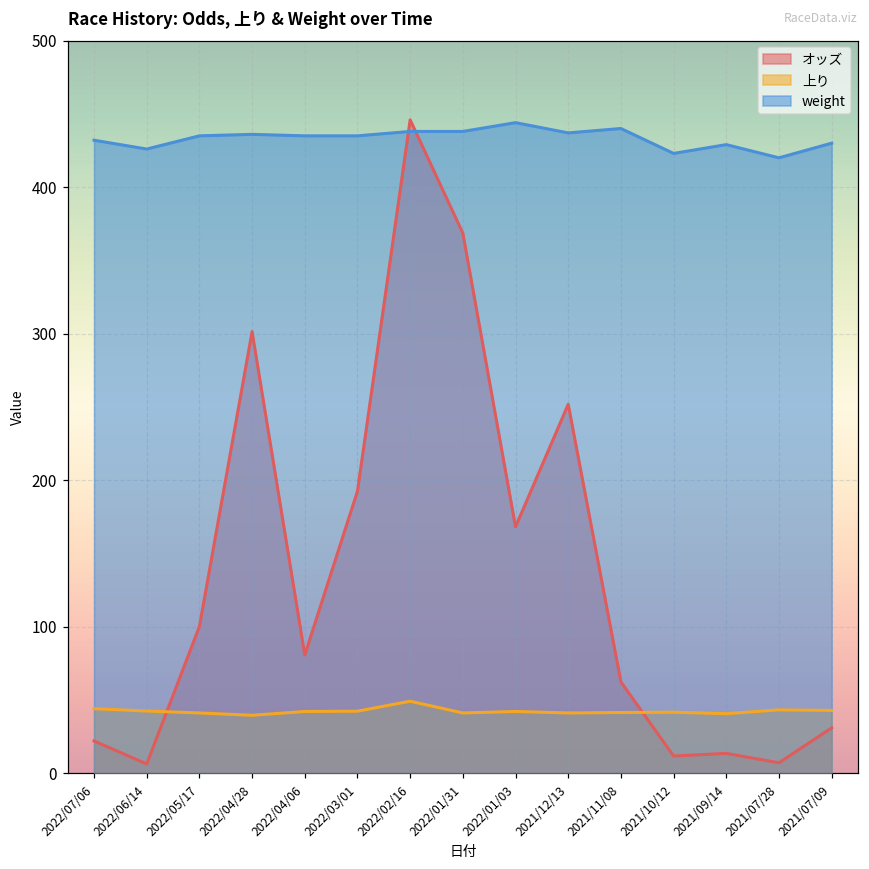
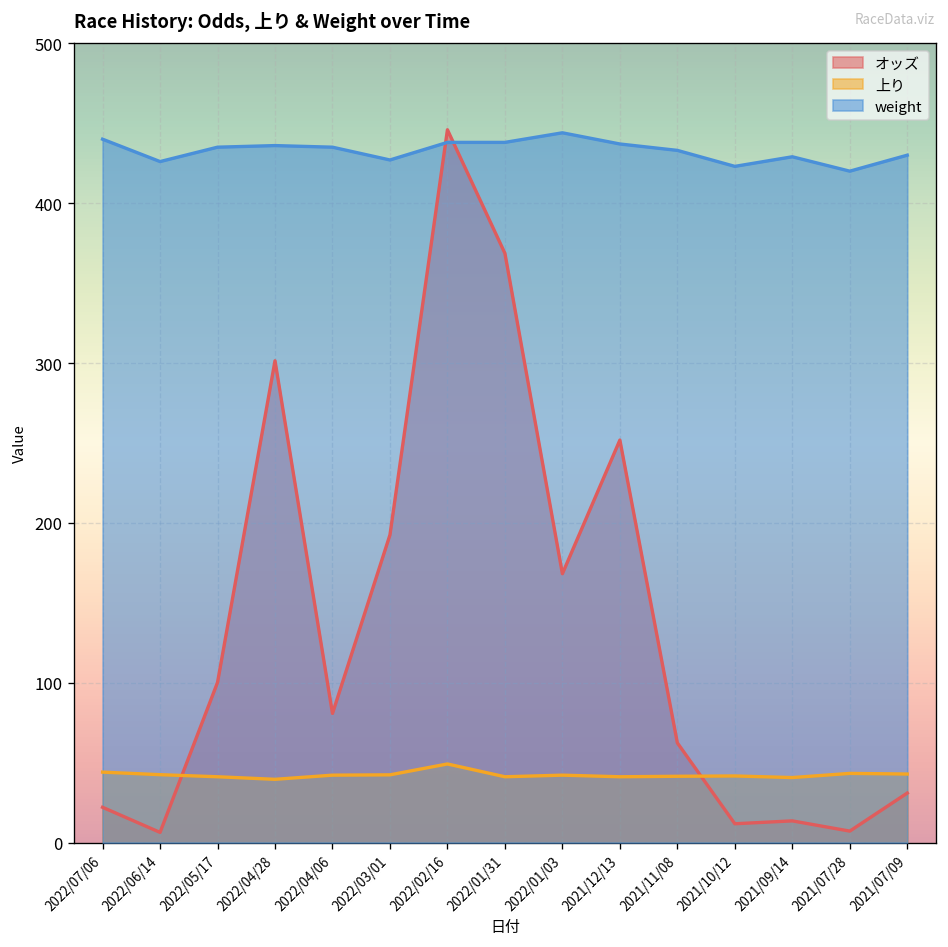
  {
    "オッズ": {
      "2022/07/06": 22,
      "2022/06/14": 6,
      "2022/05/17": 100,
      "2022/04/28": 301,
      "2022/04/06": 81,
      "2022/03/01": 193,
      "2022/02/16": 446,
      "2022/01/31": 369,
      "2022/01/03": 168,
      "2021/12/13": 252,
      "2021/11/08": 62,
      "2021/10/12": 12,
      "2021/09/14": 14,
      "2021/07/28": 7,
      "2021/07/09": 31
    },
    "上り": {
      "2022/07/06": 44,
      "2022/06/14": 43,
      "2022/05/17": 41,
      "2022/04/28": 40,
      "2022/04/06": 42,
      "2022/03/01": 42,
      "2022/02/16": 49,
      "2022/01/31": 41,
      "2022/01/03": 42,
      "2021/12/13": 41,
      "2021/11/08": 42,
      "2021/10/12": 42,
      "2021/09/14": 41,
      "2021/07/28": 43,
      "2021/07/09": 43
    },
    "weight": {
-     "2022/07/06": 432,
+     "2022/07/06": 440,
      "2022/06/14": 426,
      "2022/05/17": 435,
      "2022/04/28": 436,
      "2022/04/06": 435,
-     "2022/03/01": 435,
+     "2022/03/01": 427,
      "2022/02/16": 438,
      "2022/01/31": 438,
      "2022/01/03": 444,
      "2021/12/13": 437,
-     "2021/11/08": 440,
+     "2021/11/08": 433,
      "2021/10/12": 423,
      "2021/09/14": 429,
      "2021/07/28": 420,
      "2021/07/09": 430
    }
  }
